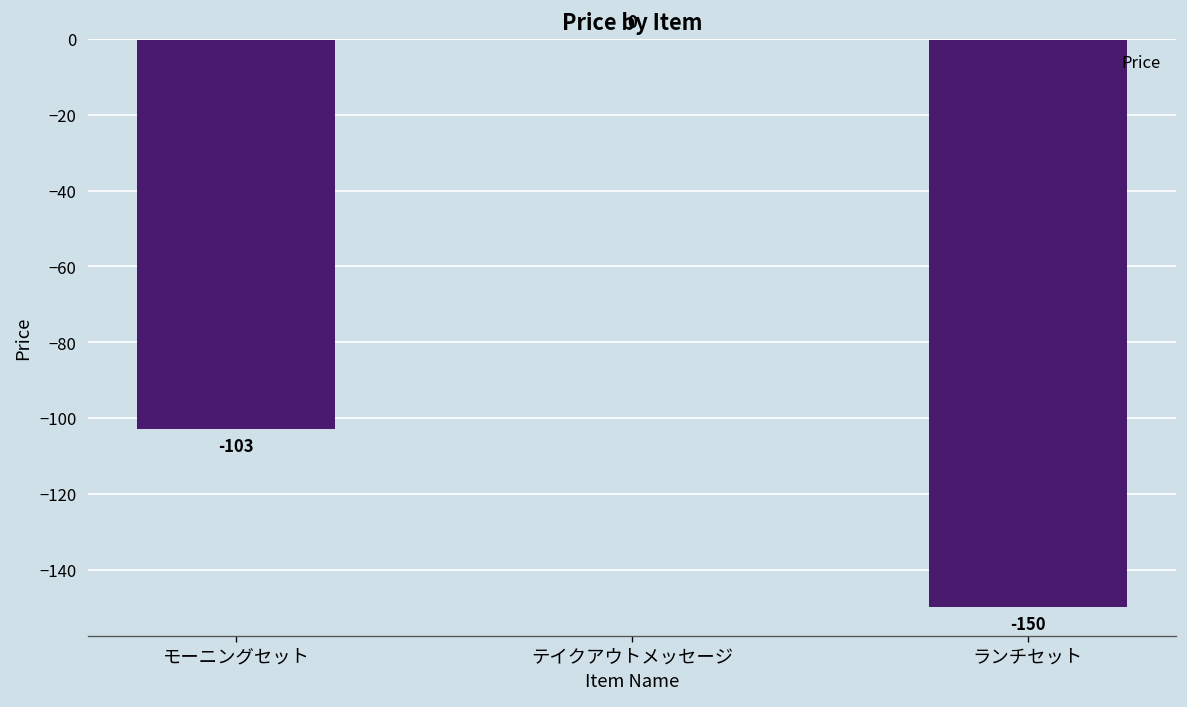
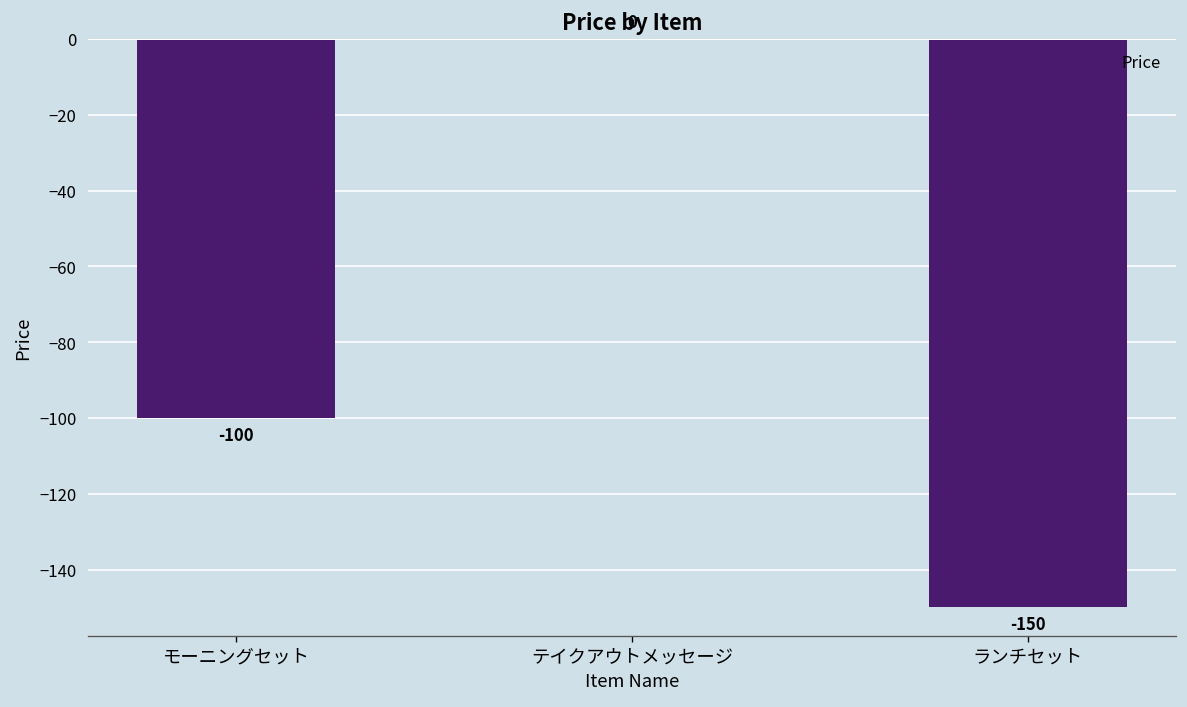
  {
-   "モーニングセット": -103,
+   "モーニングセット": -100,
    "テイクアウトメッセージ": 0,
    "ランチセット": -150
  }
